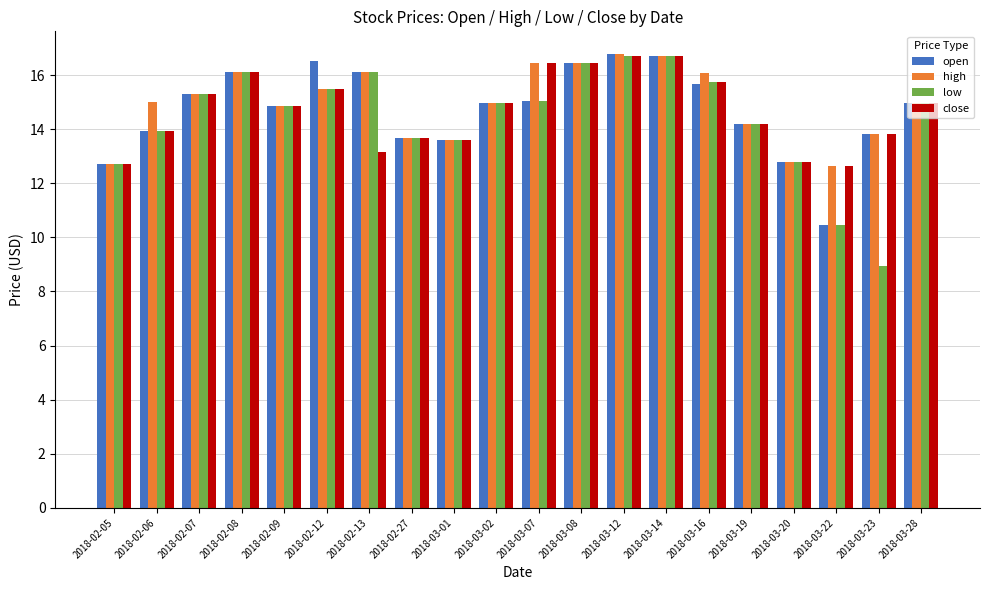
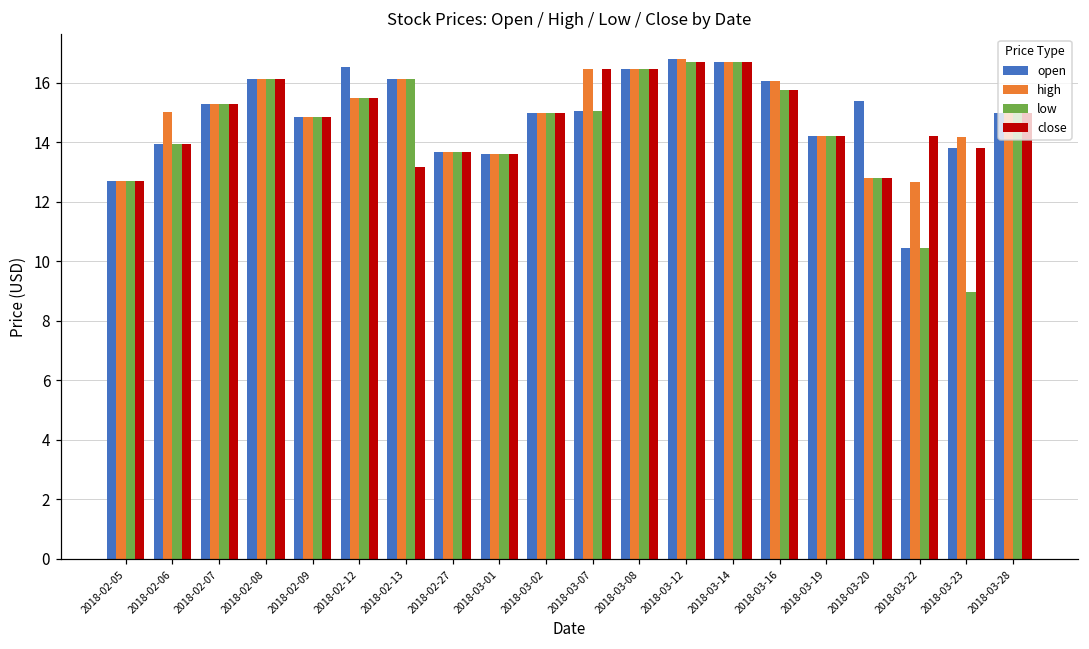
  {
    "open": {
      "2018-02-05": 12.7,
      "2018-02-06": 13.9,
      "2018-02-07": 15.3,
      "2018-02-08": 16.1,
      "2018-02-09": 14.8,
      "2018-02-12": 16.5,
      "2018-02-13": 16.1,
      "2018-02-27": 13.7,
      "2018-03-01": 13.6,
      "2018-03-02": 15.0,
      "2018-03-07": 15.0,
      "2018-03-08": 16.5,
      "2018-03-12": 16.8,
      "2018-03-14": 16.7,
-     "2018-03-16": 15.7,
+     "2018-03-16": 16.1,
      "2018-03-19": 14.2,
-     "2018-03-20": 12.8,
+     "2018-03-20": 15.4,
      "2018-03-22": 10.5,
      "2018-03-23": 13.8
    },
    "high": {
      "2018-02-05": 12.7,
      "2018-02-06": 15.0,
      "2018-02-07": 15.3,
      "2018-02-08": 16.1,
      "2018-02-09": 14.8,
      "2018-02-12": 15.5,
      "2018-02-13": 16.1,
      "2018-02-27": 13.7,
      "2018-03-01": 13.6,
      "2018-03-02": 15.0,
      "2018-03-07": 16.5,
      "2018-03-08": 16.5,
      "2018-03-12": 16.8,
      "2018-03-14": 16.7,
      "2018-03-16": 16.1,
      "2018-03-19": 14.2,
      "2018-03-20": 12.8,
      "2018-03-22": 12.7,
-     "2018-03-23": 13.8
+     "2018-03-23": 14.2
    },
    "low": {
      "2018-02-05": 12.7,
      "2018-02-06": 13.9,
      "2018-02-07": 15.3,
      "2018-02-08": 16.1,
      "2018-02-09": 14.8,
      "2018-02-12": 15.5,
      "2018-02-13": 16.1,
      "2018-02-27": 13.7,
      "2018-03-01": 13.6,
      "2018-03-02": 15.0,
      "2018-03-07": 15.0,
      "2018-03-08": 16.5,
      "2018-03-12": 16.7,
      "2018-03-14": 16.7,
      "2018-03-16": 15.7,
      "2018-03-19": 14.2,
      "2018-03-20": 12.8,
      "2018-03-22": 10.5,
      "2018-03-23": 9.0
    },
    "close": {
      "2018-02-05": 12.7,
      "2018-02-06": 13.9,
      "2018-02-07": 15.3,
      "2018-02-08": 16.1,
      "2018-02-09": 14.8,
      "2018-02-12": 15.5,
      "2018-02-13": 13.2,
      "2018-02-27": 13.7,
      "2018-03-01": 13.6,
      "2018-03-02": 15.0,
      "2018-03-07": 16.5,
      "2018-03-08": 16.5,
      "2018-03-12": 16.7,
      "2018-03-14": 16.7,
      "2018-03-16": 15.7,
      "2018-03-19": 14.2,
      "2018-03-20": 12.8,
-     "2018-03-22": 12.7,
+     "2018-03-22": 14.2,
      "2018-03-23": 13.8
    }
  }
